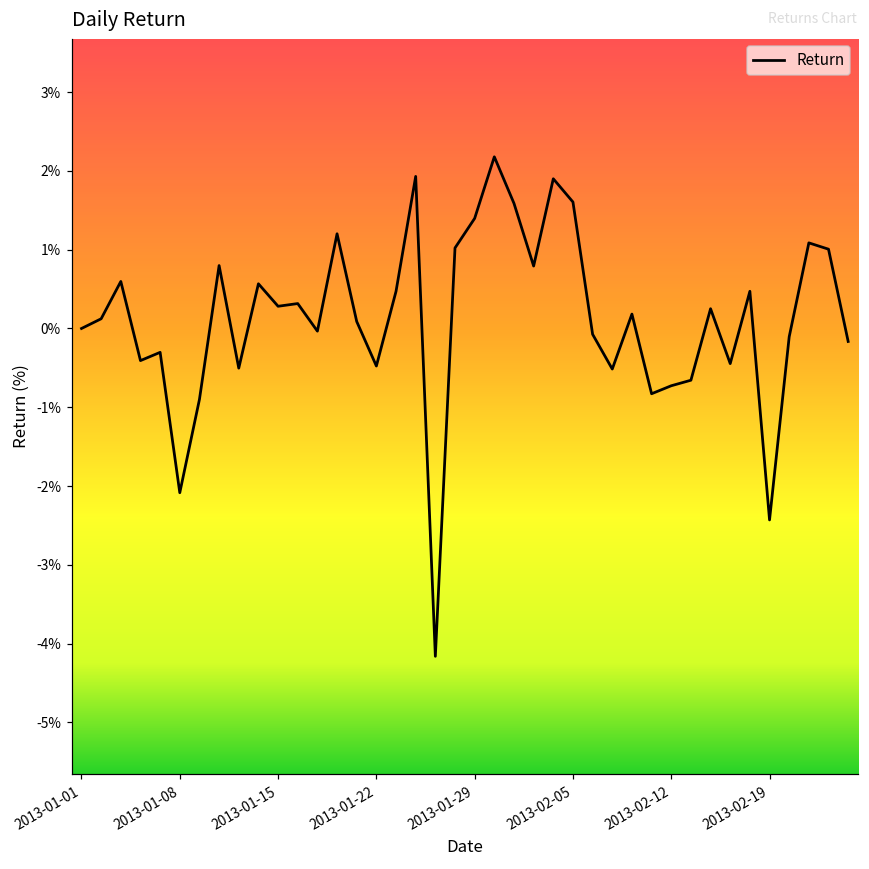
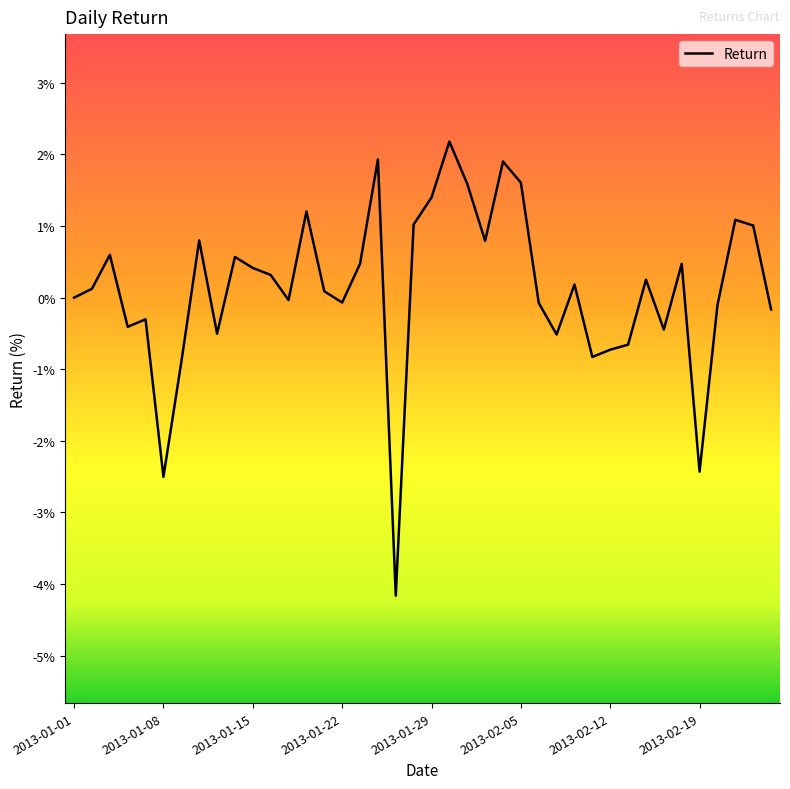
  {
    "2013-01-01": "0.0%",
-   "2013-01-08": "-2.1%",
-   "2013-01-15": "0.3%",
-   "2013-01-22": "-0.5%",
+   "2013-01-08": "-2.5%",
+   "2013-01-15": "0.4%",
+   "2013-01-22": "-0.1%",
    "2013-01-29": "1.4%",
    "2013-02-05": "1.6%",
    "2013-02-12": "-0.7%",
    "2013-02-19": "-2.4%"
  }
